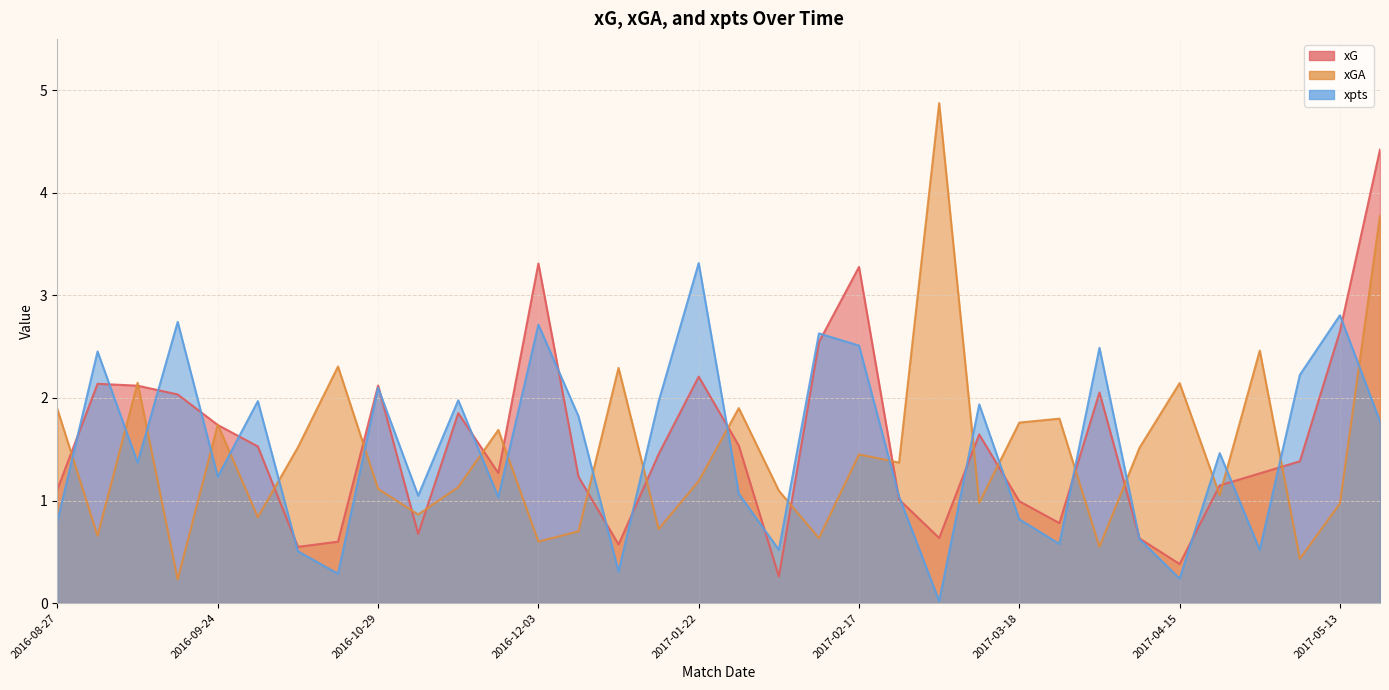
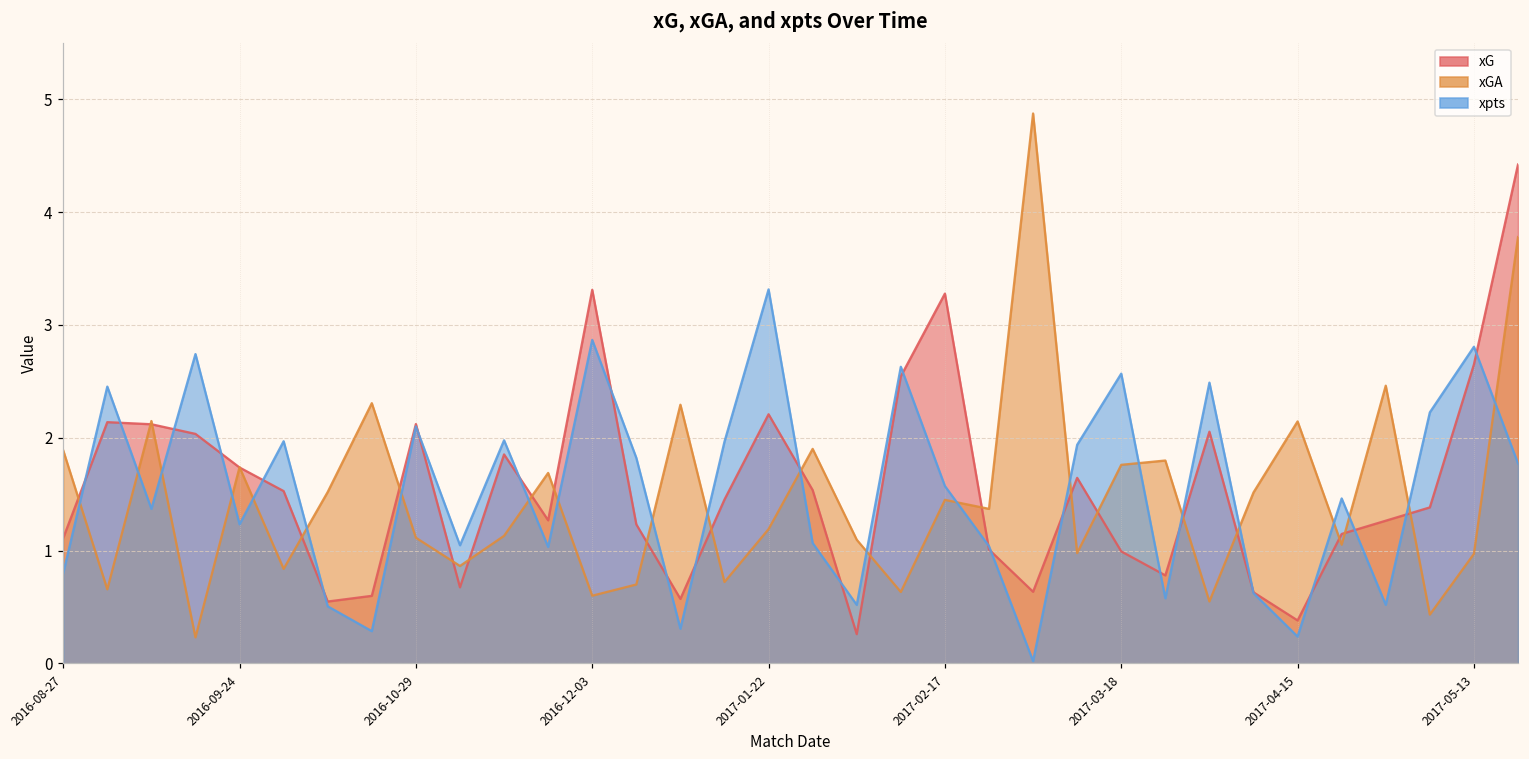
  {
    "xpts": {
      "2016-08-27": 0.80,
      "2016-09-24": 1.23,
-     "2016-12-03": 2.71,
+     "2016-12-03": 2.87,
      "2017-01-22": 3.31,
-     "2017-02-17": 2.51,
-     "2017-03-18": 0.82,
+     "2017-02-17": 1.57,
+     "2017-03-18": 2.57,
      "2017-04-15": 0.24,
      "2017-05-13": 2.81
    }
  }
